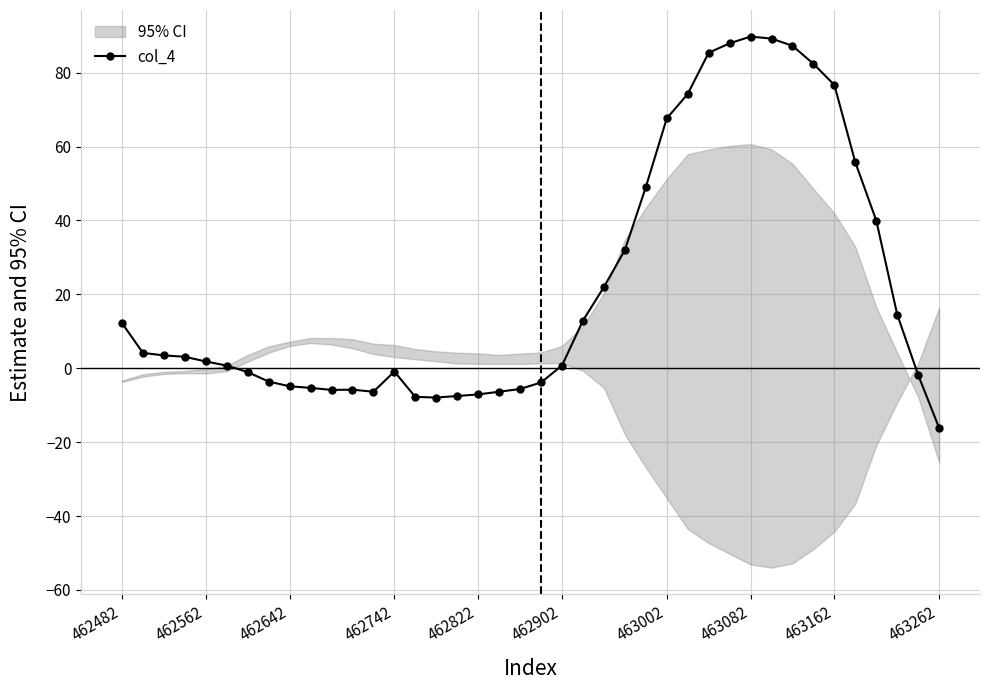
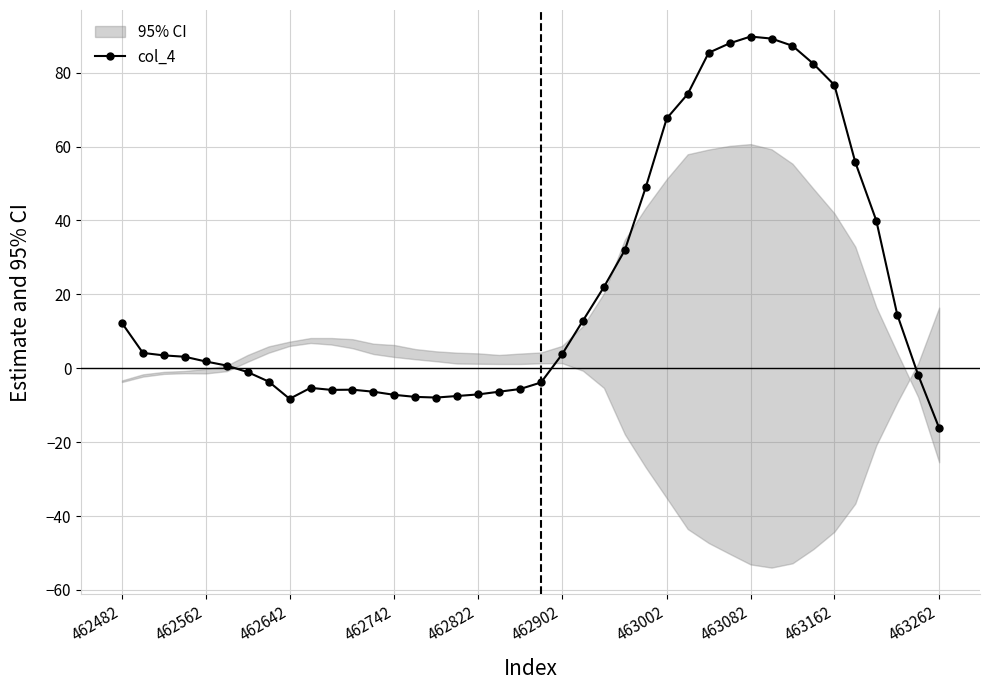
  {
    "col_4": {
      "462482": 12,
      "462562": 2,
-     "462642": -5,
-     "462742": -1,
+     "462642": -8,
+     "462742": -7,
      "462822": -7,
-     "462902": 1,
+     "462902": 4,
      "463002": 68,
      "463082": 90,
      "463162": 77,
      "463262": -16
    }
  }
